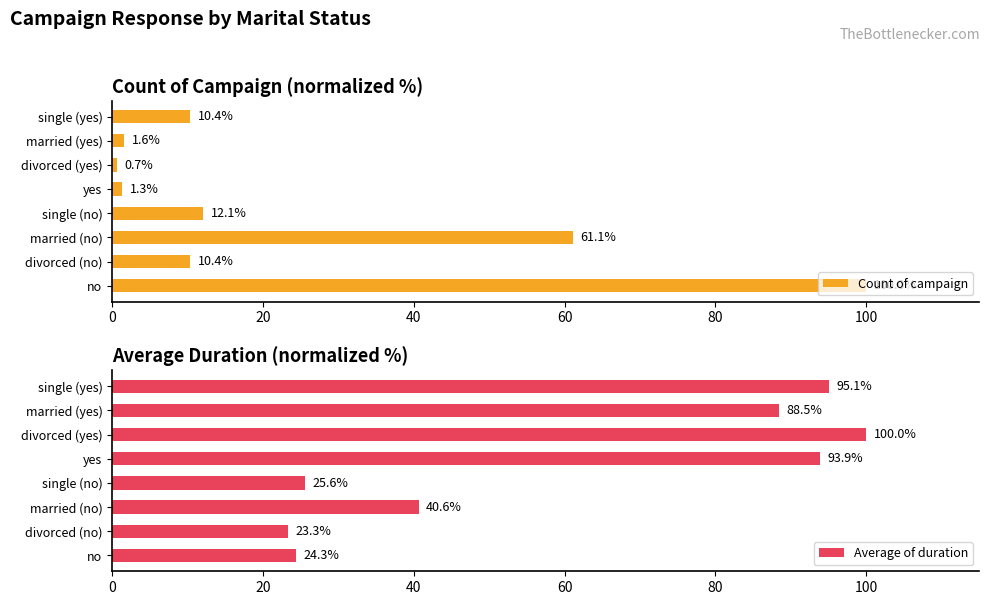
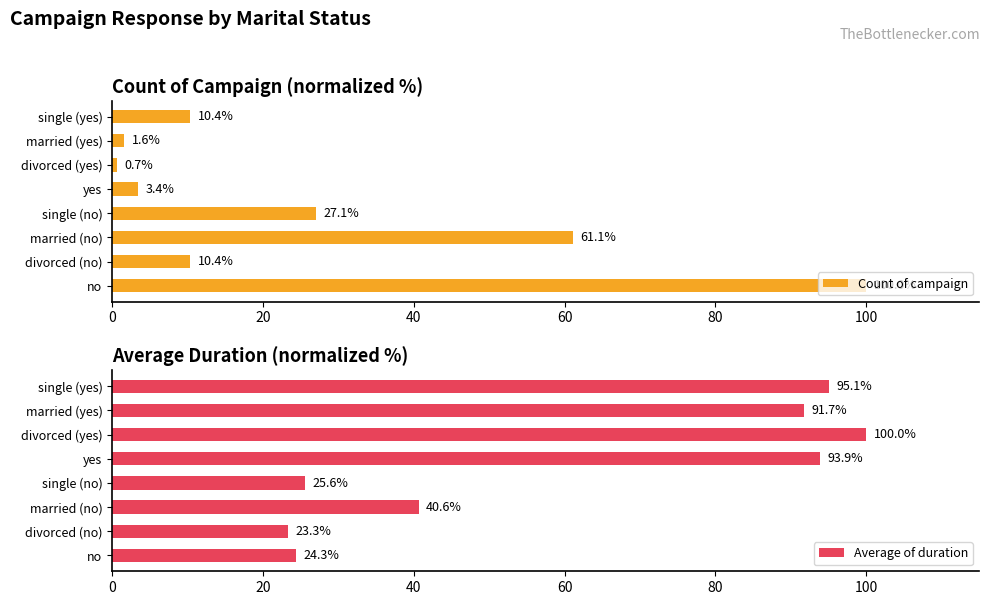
  {
    "Count of Campaign (normalized %)": {
      "single (yes)": "10.4%",
      "married (yes)": "1.6%",
      "divorced (yes)": "0.7%",
-     "yes": "1.3%",
-     "single (no)": "12.1%",
+     "yes": "3.4%",
+     "single (no)": "27.1%",
      "married (no)": "61.1%",
      "divorced (no)": "10.4%"
    },
    "Average Duration (normalized %)": {
      "single (yes)": "95.1%",
-     "married (yes)": "88.5%",
+     "married (yes)": "91.7%",
      "divorced (yes)": "100.0%",
      "yes": "93.9%",
      "single (no)": "25.6%",
      "married (no)": "40.6%",
      "divorced (no)": "23.3%",
      "no": "24.3%"
    }
  }
